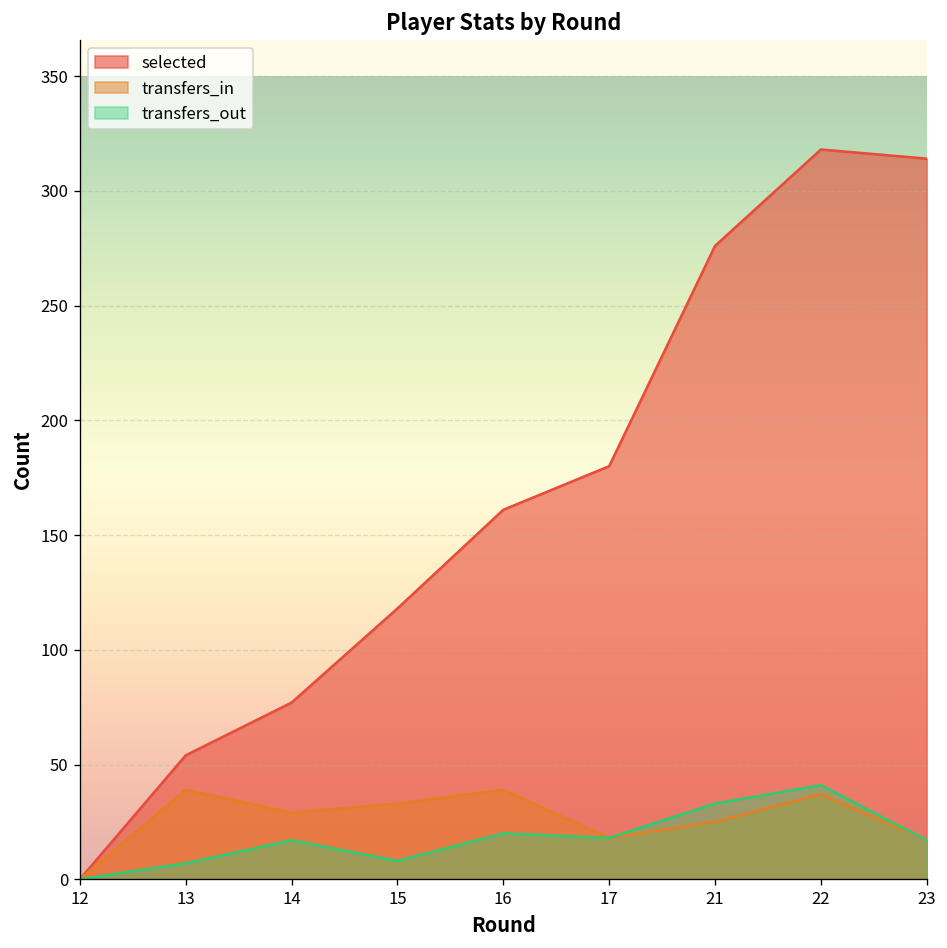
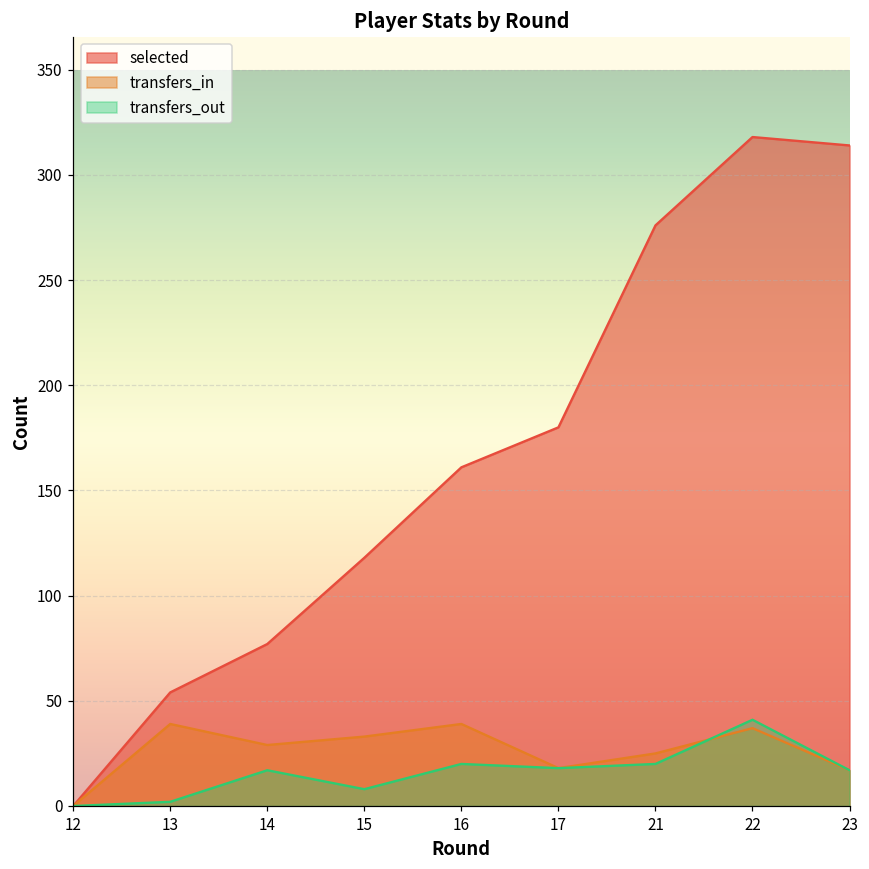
  {
    "transfers_out": {
-     "13": 7,
+     "13": 2,
      "14": 17,
      "15": 8,
      "16": 20,
-     "21": 33,
+     "21": 20,
      "22": 41
    }
  }
